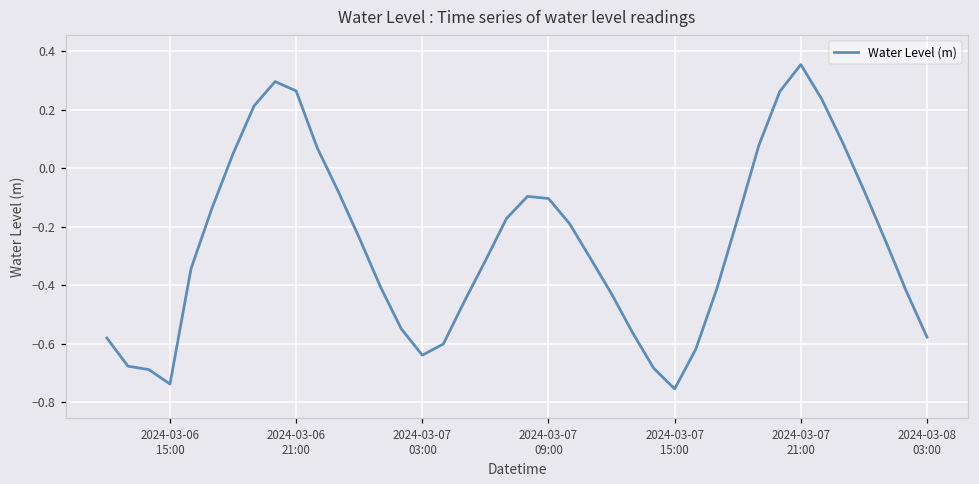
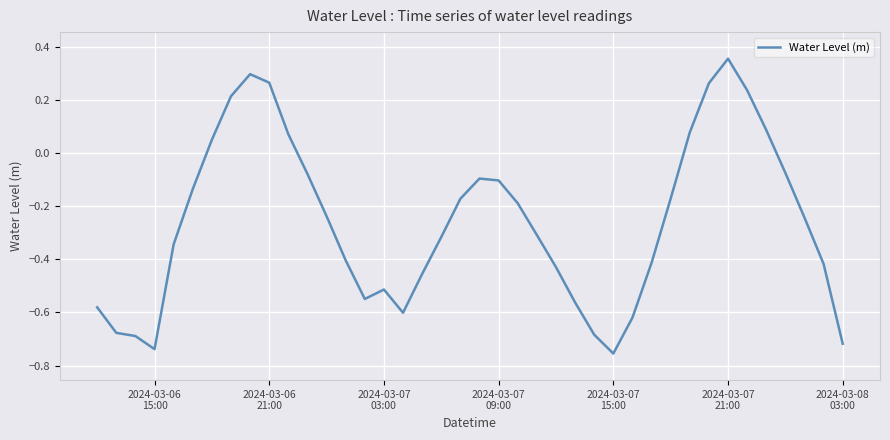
  {
    "2024-03-06 15:00": -0.74,
    "2024-03-06 21:00": 0.26,
-   "2024-03-07 03:00": -0.64,
+   "2024-03-07 03:00": -0.51,
    "2024-03-07 09:00": -0.10,
    "2024-03-07 15:00": -0.75,
    "2024-03-07 21:00": 0.35,
-   "2024-03-08 03:00": -0.58
+   "2024-03-08 03:00": -0.72
  }
